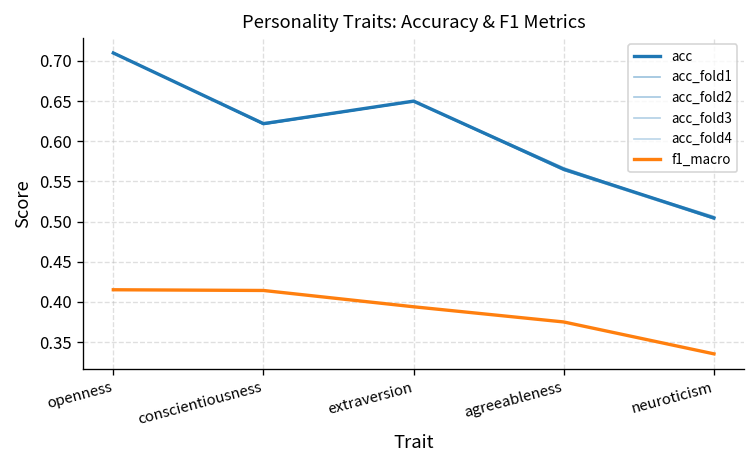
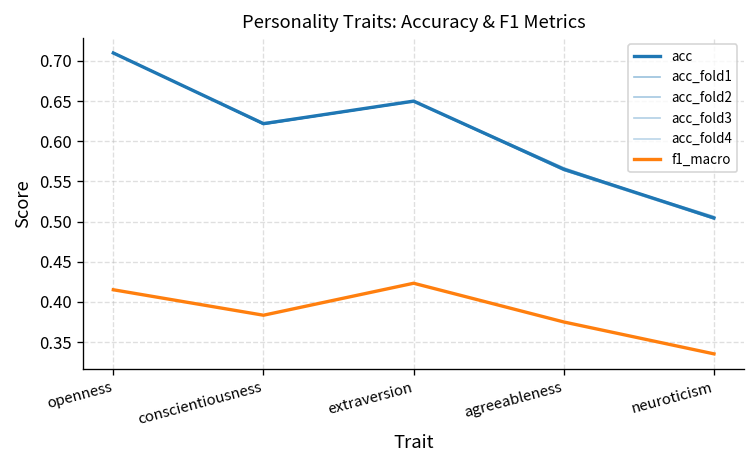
  {
    "f1_macro": {
      "openness": 0.42,
-     "conscientiousness": 0.41,
-     "extraversion": 0.39,
+     "conscientiousness": 0.38,
+     "extraversion": 0.42,
      "agreeableness": 0.38,
      "neuroticism": 0.34
    }
  }
